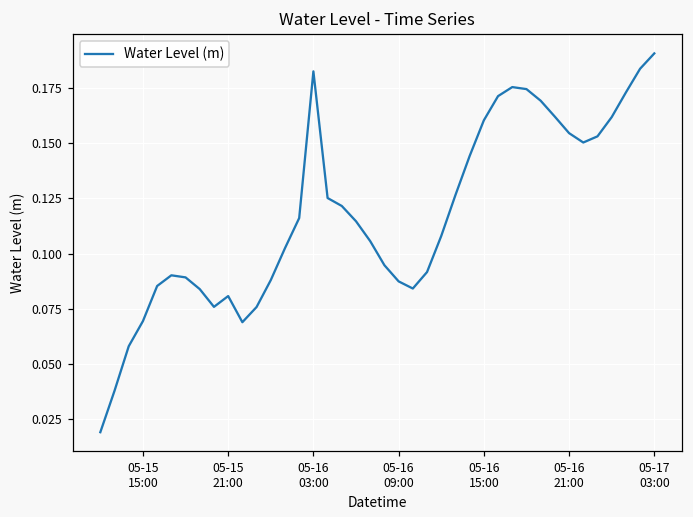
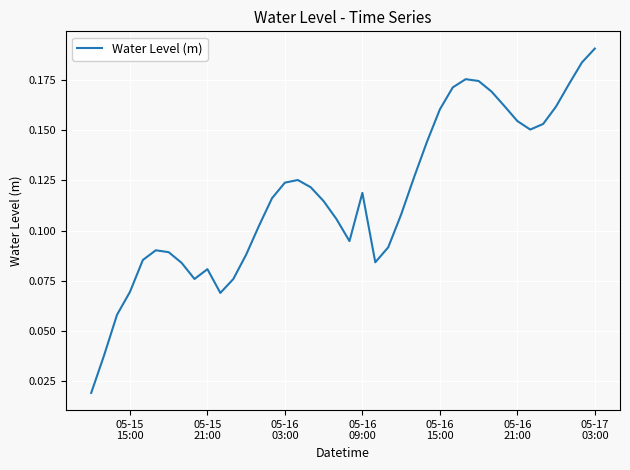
  {
    "05-15 15:00": 0.069,
    "05-15 21:00": 0.081,
-   "05-16 03:00": 0.182,
-   "05-16 09:00": 0.087,
+   "05-16 03:00": 0.124,
+   "05-16 09:00": 0.119,
    "05-16 15:00": 0.160,
    "05-16 21:00": 0.154,
    "05-17 03:00": 0.191
  }
